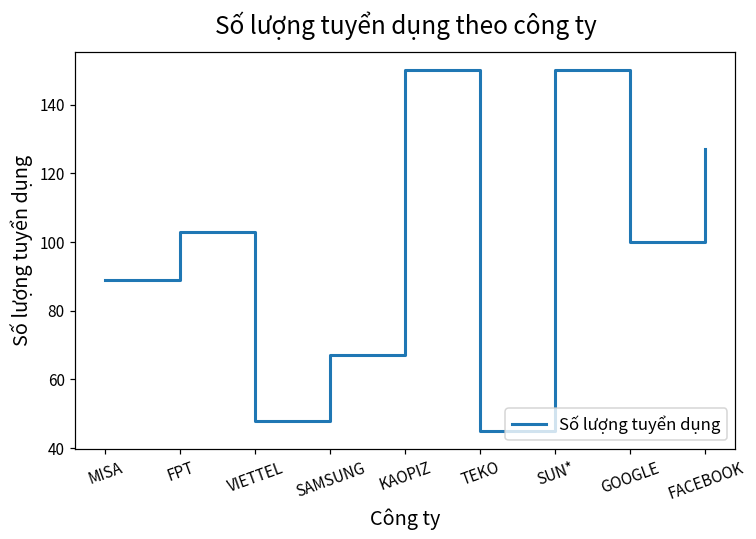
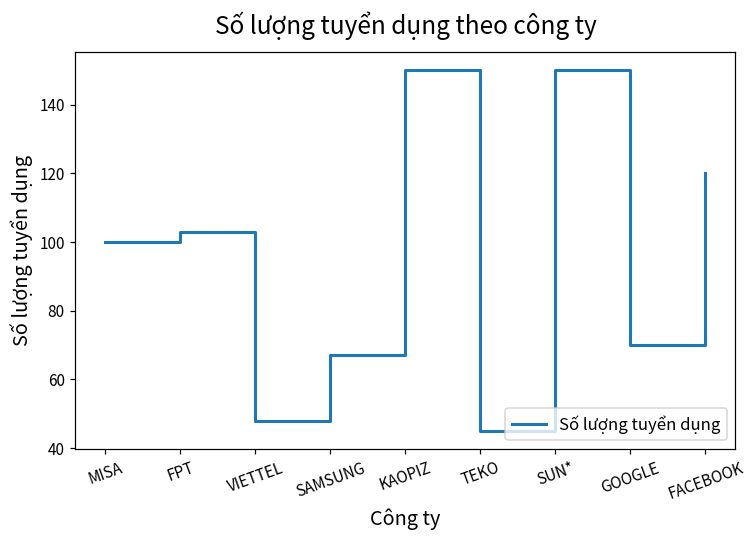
  {
-   "MISA": 89,
+   "MISA": 100,
    "FPT": 103,
    "VIETTEL": 48,
    "SAMSUNG": 67,
    "KAOPIZ": 150,
    "TEKO": 45,
    "SUN*": 150,
-   "GOOGLE": 100,
-   "FACEBOOK": 127
+   "GOOGLE": 70,
+   "FACEBOOK": 120
  }
